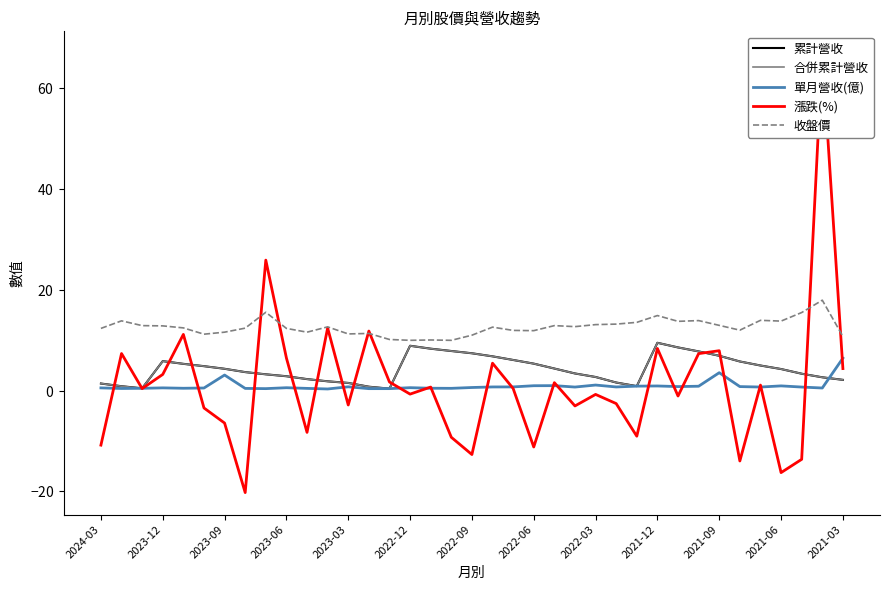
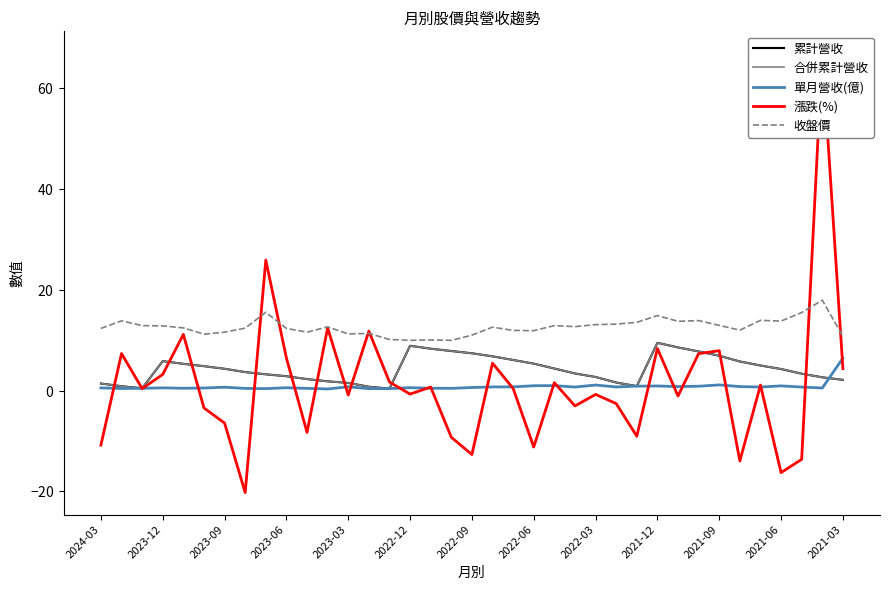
  {
    "單月營收(億)": {
      "2024-03": 1,
      "2023-12": 1,
-     "2023-09": 3,
+     "2023-09": 1,
      "2023-06": 1,
      "2023-03": 1,
      "2022-12": 1,
      "2022-09": 1,
      "2022-06": 1,
      "2022-03": 1,
      "2021-12": 1,
-     "2021-09": 4,
+     "2021-09": 1,
      "2021-06": 1,
      "2021-03": 6
    },
    "漲跌(%)": {
      "2024-03": -11,
      "2023-12": 3,
      "2023-09": -6,
      "2023-06": 6,
-     "2023-03": -3,
+     "2023-03": -1,
      "2022-12": -1,
      "2022-09": -13,
      "2022-06": -11,
      "2022-03": -1,
      "2021-12": 8,
      "2021-09": 8,
      "2021-06": -16,
      "2021-03": 4
    }
  }
